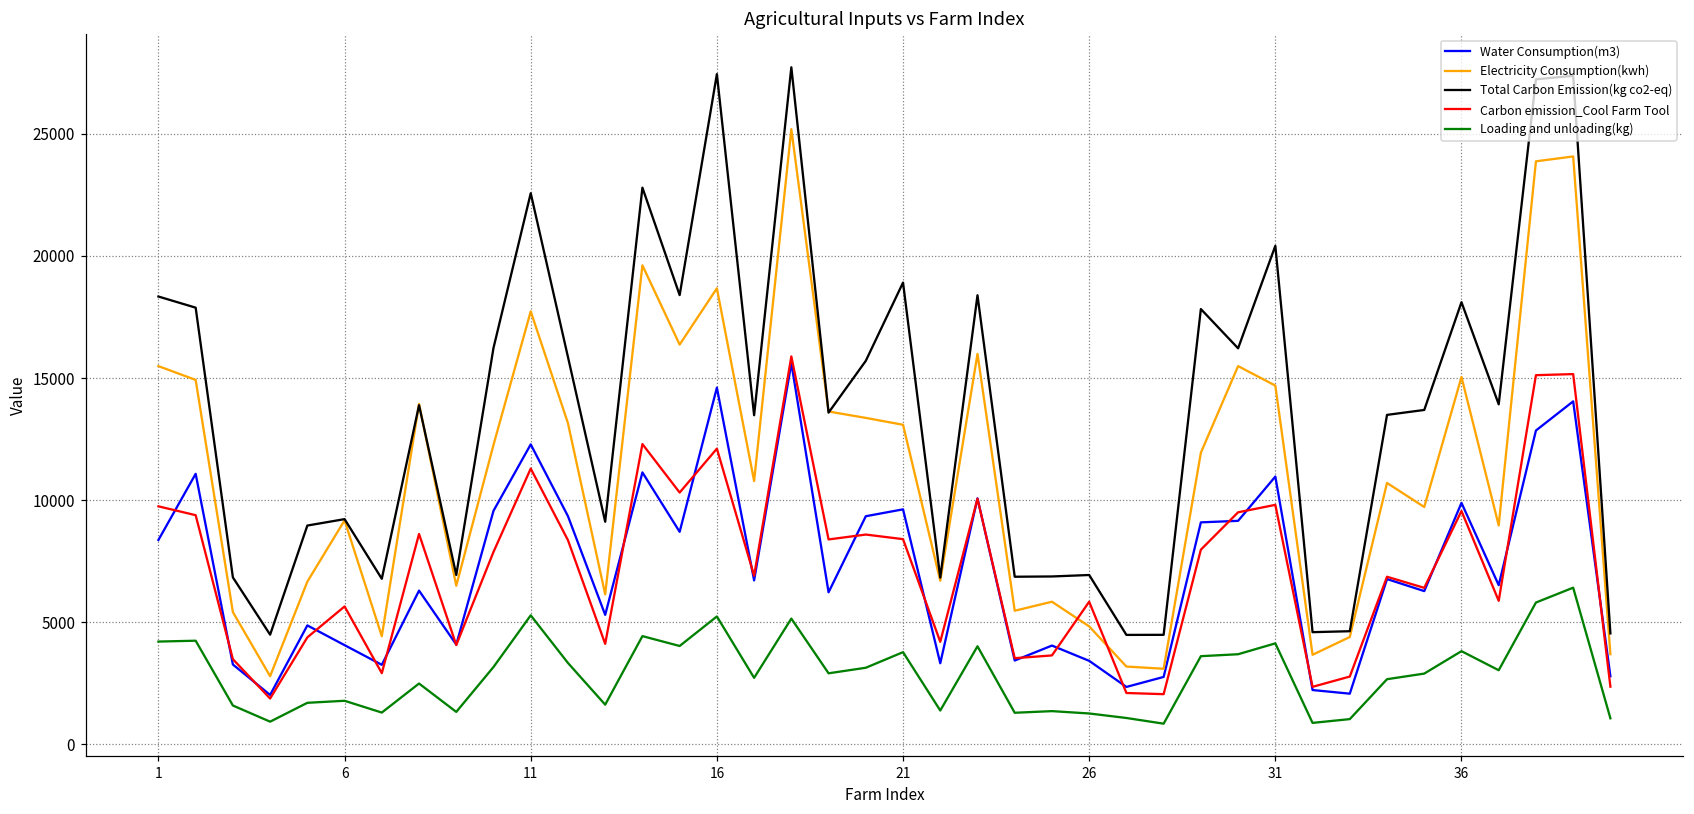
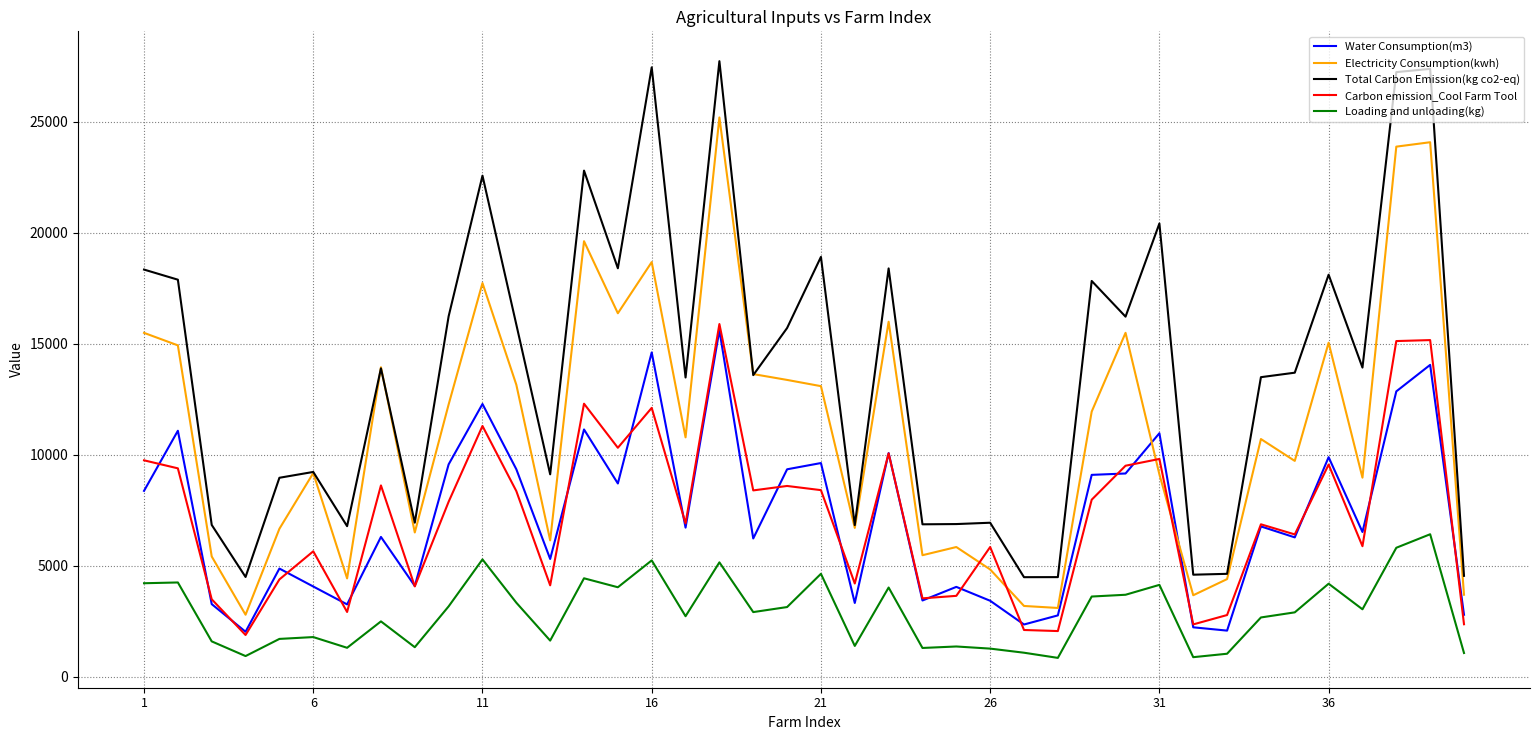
  {
    "Water Consumption(m3)": {
      "1": 8400,
      "6": 4100,
      "11": 12300,
      "16": 14600,
      "21": 9600,
      "26": 3400,
      "31": 11000,
      "36": 9900
    },
    "Electricity Consumption(kwh)": {
      "1": 15500,
      "11": 17700,
      "16": 18700,
      "21": 13100,
      "26": 4800,
-     "31": 14700,
+     "31": 9100,
      "36": 15000
    },
    "Total Carbon Emission(kg co2-eq)": {
      "1": 18300,
      "11": 22600,
      "16": 27500,
      "21": 18900,
      "26": 6900,
      "31": 20400,
      "36": 18100
    },
    "Carbon emission_Cool Farm Tool": {
      "1": 9700,
      "6": 5600,
      "11": 11300,
      "16": 12100,
      "21": 8400,
      "26": 5800,
      "31": 9800,
      "36": 9600
    },
    "Loading and unloading(kg)": {
      "1": 4200,
      "6": 1800,
      "11": 5300,
      "16": 5200,
-     "21": 3800,
+     "21": 4600,
      "26": 1300,
      "31": 4100,
-     "36": 3800
+     "36": 4200
    }
  }
